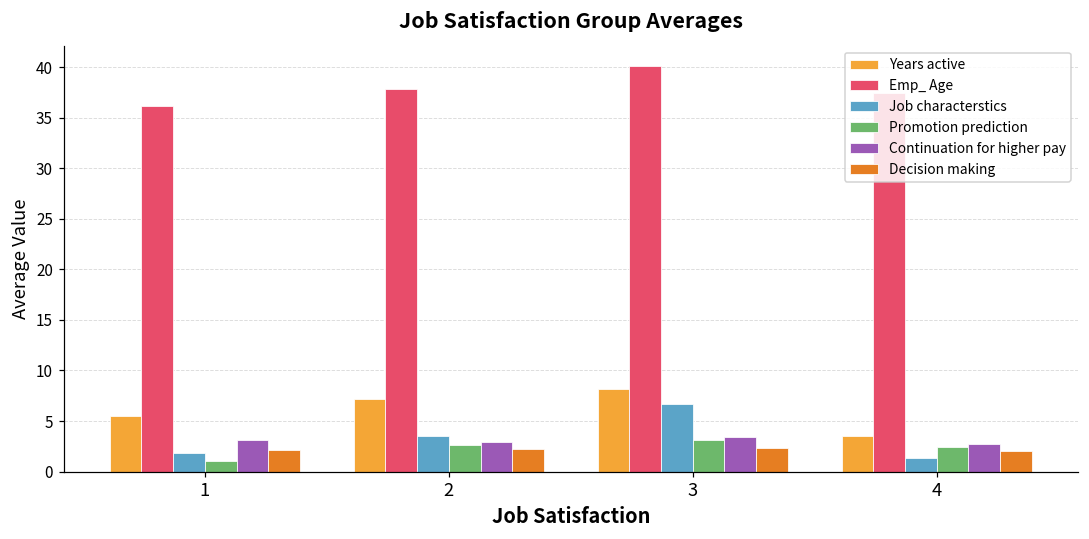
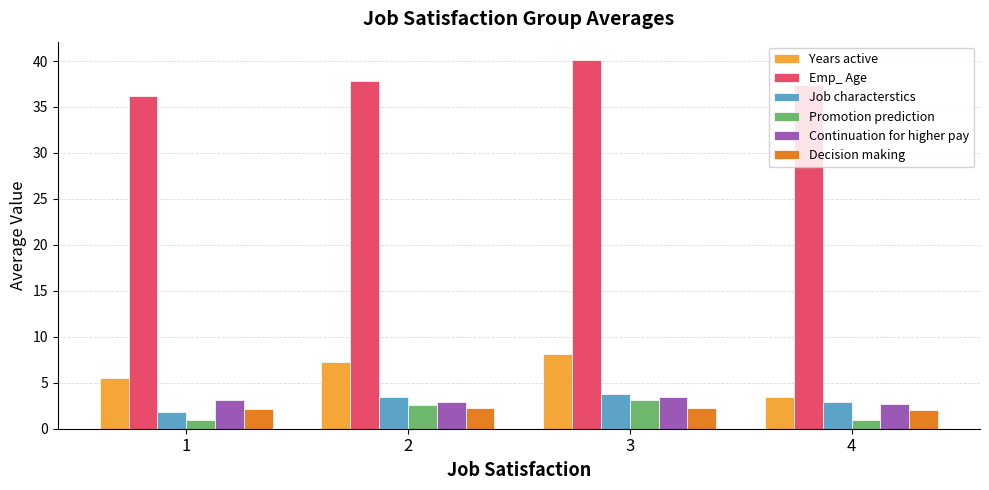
  {
    "Emp_ Age": {
      "1": 36,
      "2": 38,
      "3": 40
    },
    "Job characterstics": {
      "1": 2,
      "2": 4,
-     "3": 7,
-     "4": 1
+     "3": 4,
+     "4": 3
    },
    "Promotion prediction": {
      "1": 1,
      "2": 3,
      "3": 3,
-     "4": 2
+     "4": 1
    },
    "Continuation for higher pay": {
      "1": 3,
      "2": 3,
      "3": 3,
      "4": 3
    }
  }
